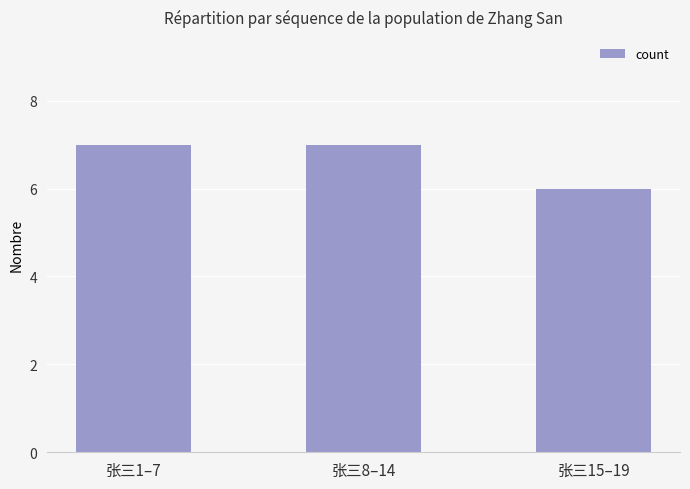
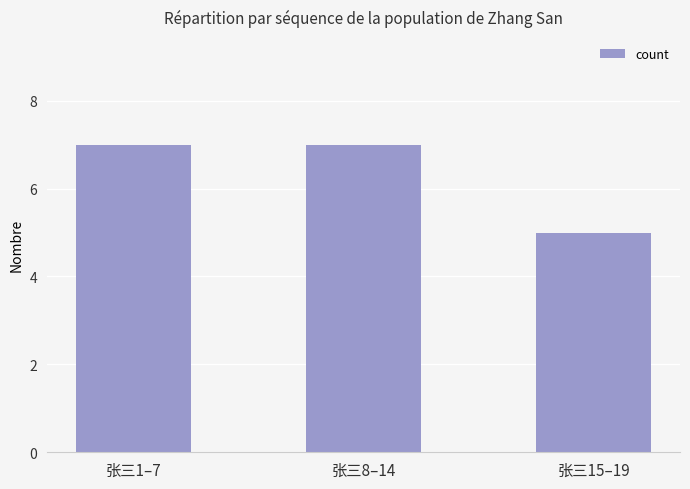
  {
    "张三1–7": 7,
    "张三8–14": 7,
-   "张三15–19": 6
+   "张三15–19": 5
  }
